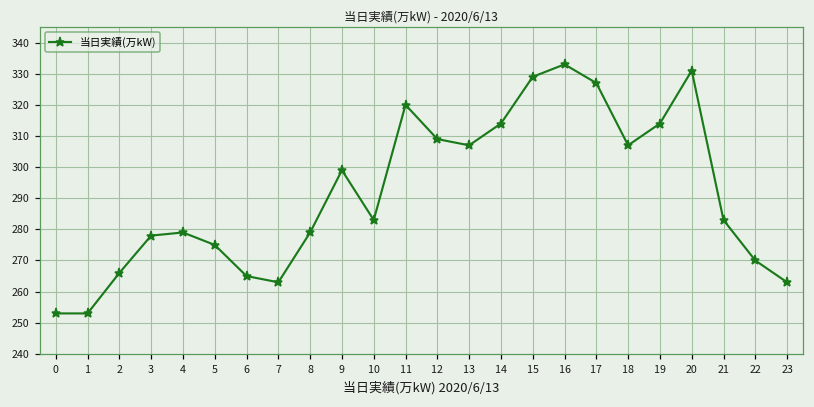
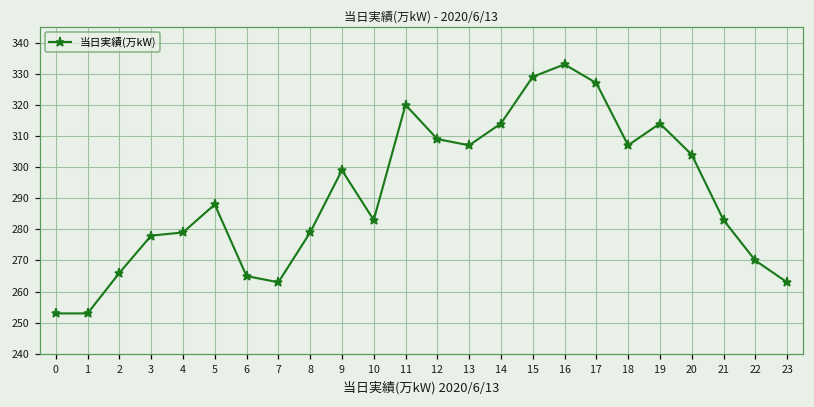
  {
    "0": 253,
    "1": 253,
    "2": 266,
    "3": 278,
    "4": 279,
-   "5": 275,
+   "5": 288,
    "6": 265,
    "7": 263,
    "8": 279,
    "9": 299,
    "10": 283,
    "11": 320,
    "12": 309,
    "13": 307,
    "14": 314,
    "15": 329,
    "16": 333,
    "17": 327,
    "18": 307,
    "19": 314,
-   "20": 331,
+   "20": 304,
    "21": 283,
    "22": 270,
    "23": 263
  }
